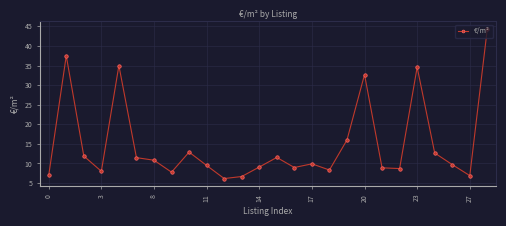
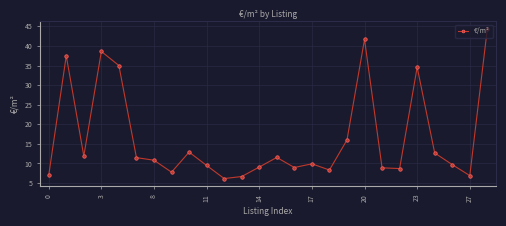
  {
    "0": 7,
-   "3": 8,
+   "3": 39,
    "8": 11,
    "11": 10,
    "14": 9,
    "17": 10,
-   "20": 33,
+   "20": 42,
    "23": 35,
    "27": 7
  }
